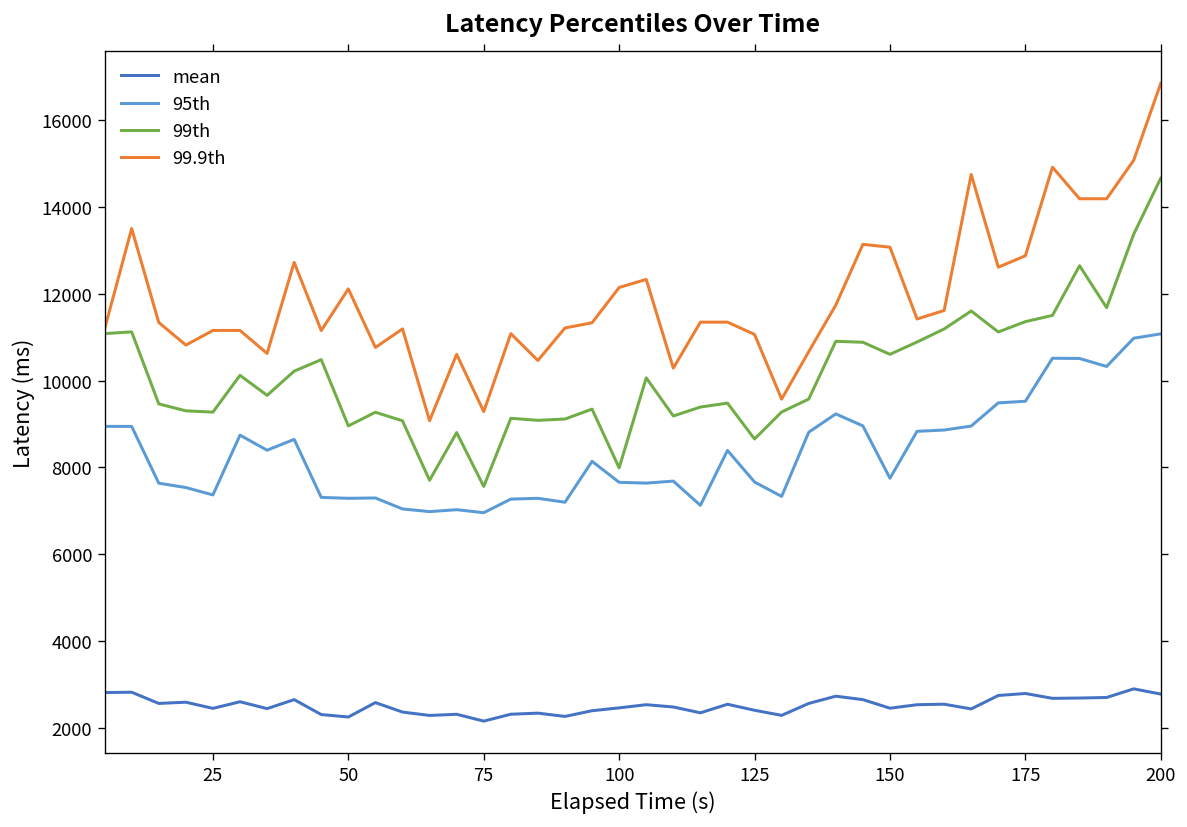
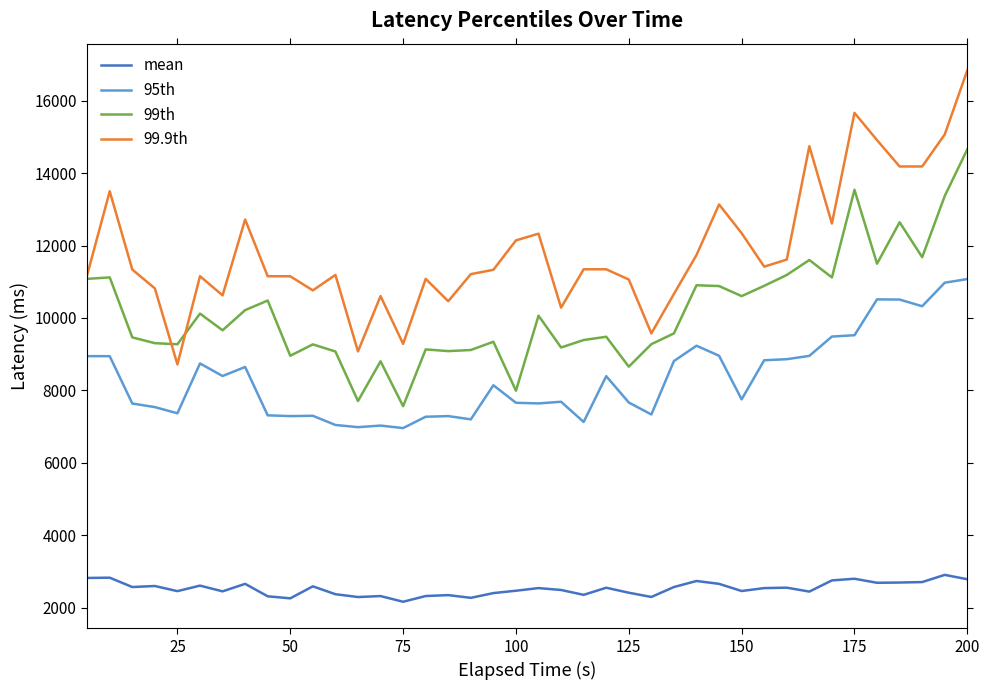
  {
    "99th": {
      "25": 9300,
      "50": 9000,
      "75": 7600,
      "100": 8000,
      "125": 8700,
      "150": 10600,
-     "175": 11400,
+     "175": 13500,
      "200": 14700
    },
    "99.9th": {
-     "25": 11200,
-     "50": 12100,
+     "25": 8700,
+     "50": 11200,
      "75": 9300,
      "100": 12100,
      "125": 11100,
-     "150": 13100,
-     "175": 12900,
+     "150": 12300,
+     "175": 15700,
      "200": 16800
    }
  }
